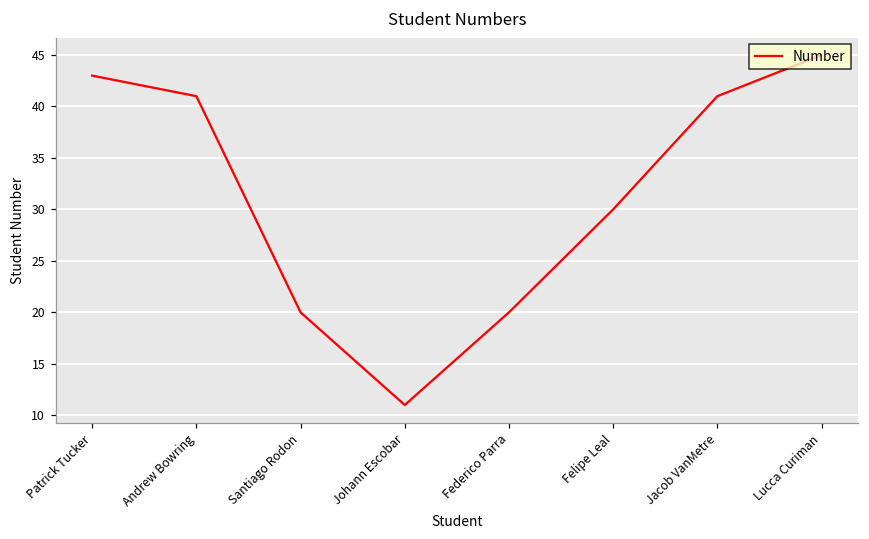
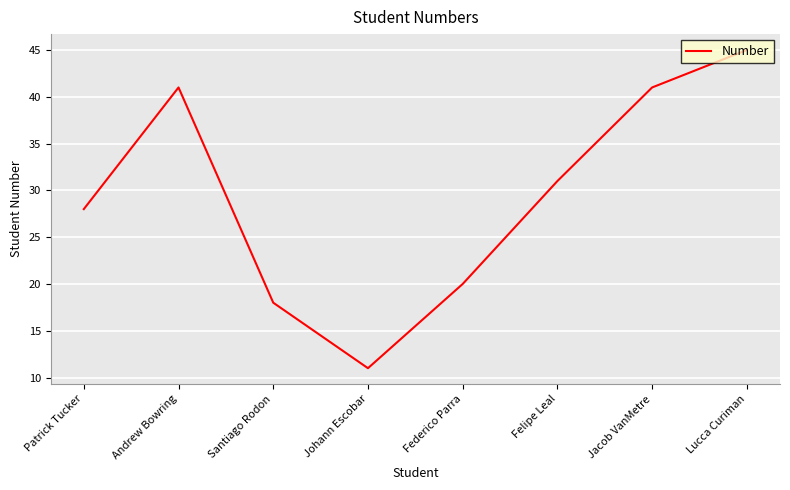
  {
-   "Patrick Tucker": 43,
+   "Patrick Tucker": 28,
    "Andrew Bowring": 41,
-   "Santiago Rodon": 20,
+   "Santiago Rodon": 18,
    "Johann Escobar": 11,
    "Federico Parra": 20,
-   "Felipe Leal": 30,
+   "Felipe Leal": 31,
    "Jacob VanMetre": 41
  }
